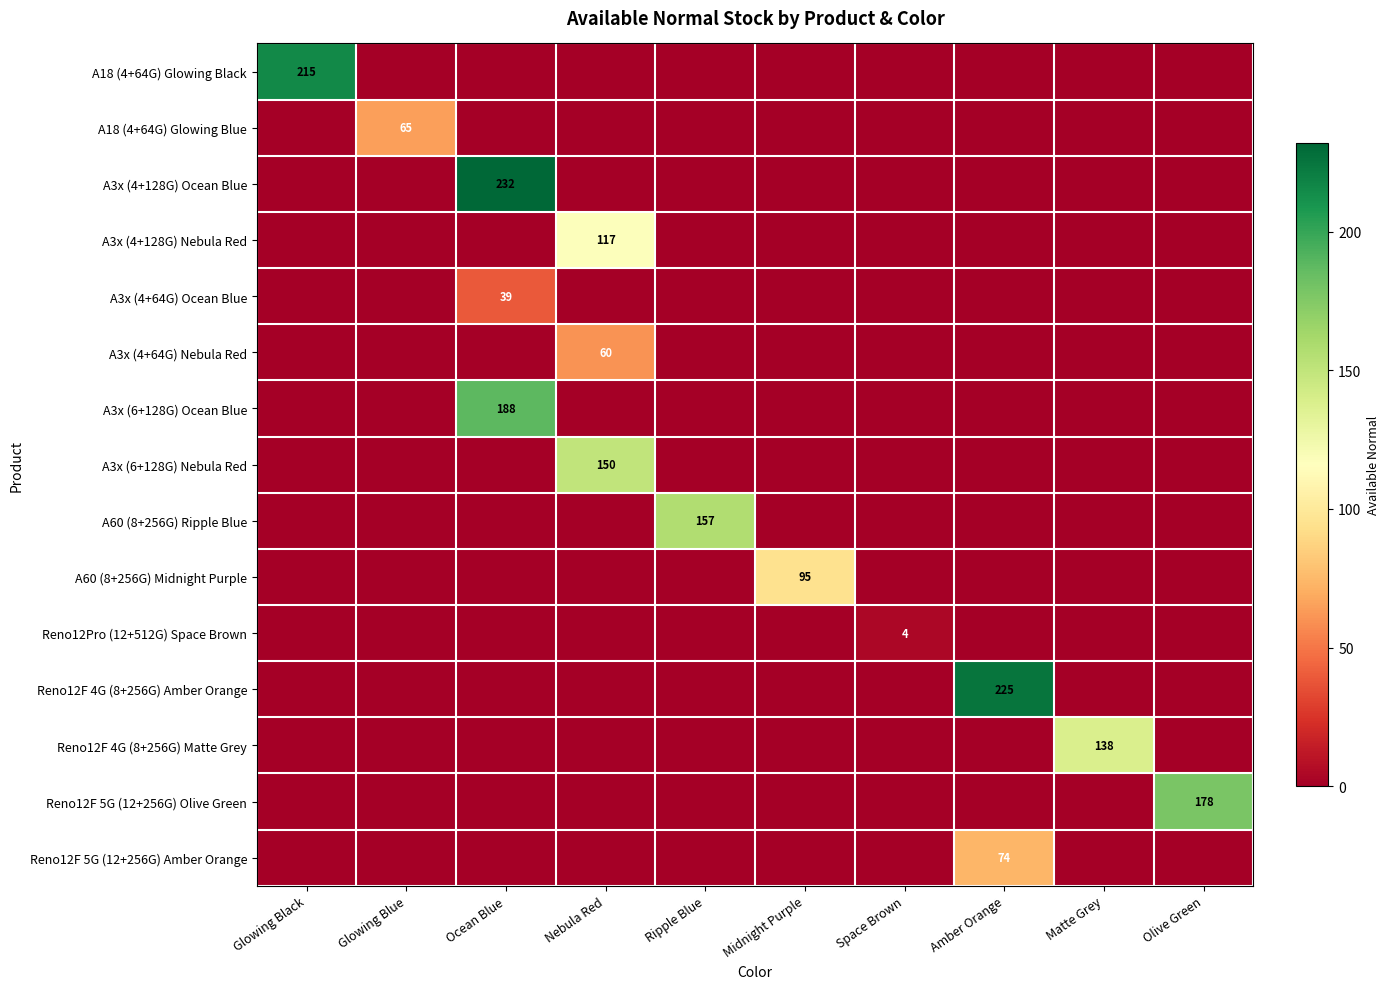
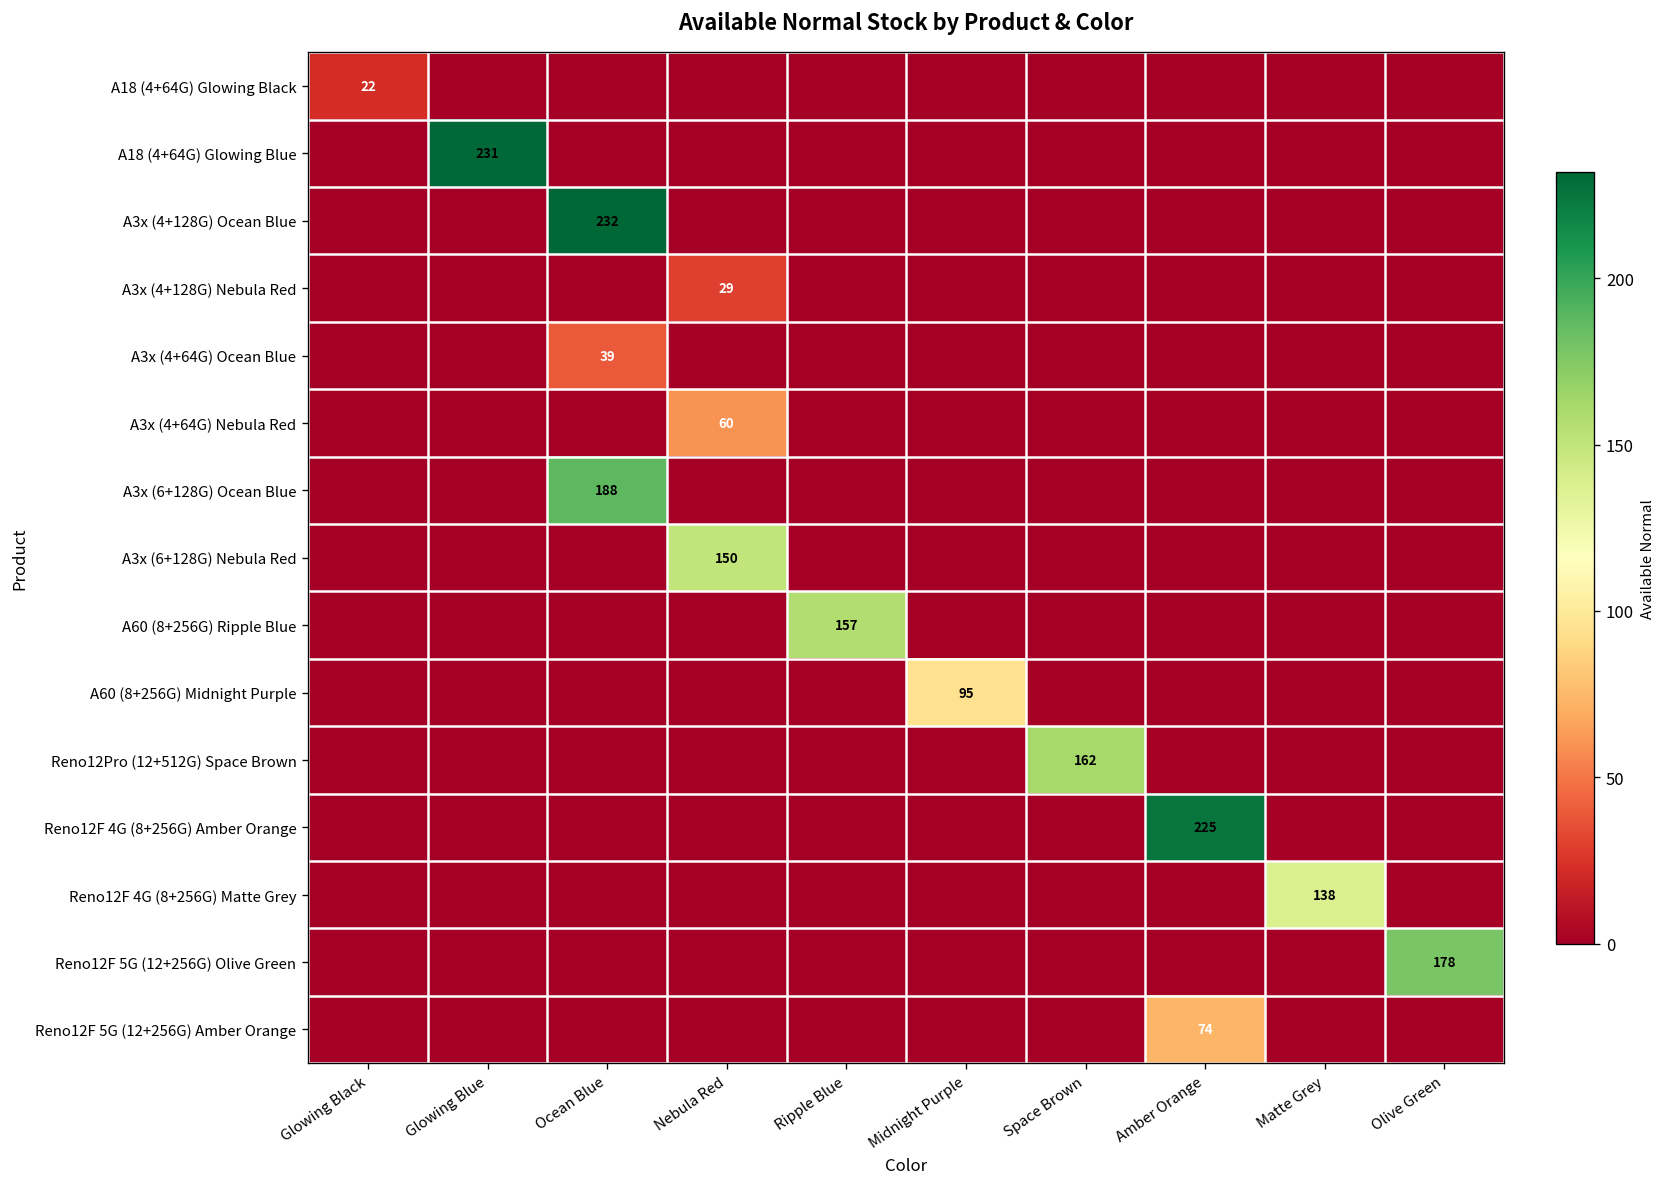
  {
    "A18 (4+64G) Glowing Black": {
-     "Glowing Black": 215
+     "Glowing Black": 22
    },
    "A18 (4+64G) Glowing Blue": {
-     "Glowing Blue": 65
+     "Glowing Blue": 231
    },
    "A3x (4+128G) Ocean Blue": {
      "Ocean Blue": 232
    },
    "A3x (4+128G) Nebula Red": {
-     "Nebula Red": 117
+     "Nebula Red": 29
    },
    "A3x (4+64G) Ocean Blue": {
      "Ocean Blue": 39
    },
    "A3x (4+64G) Nebula Red": {
      "Nebula Red": 60
    },
    "A3x (6+128G) Ocean Blue": {
      "Ocean Blue": 188
    },
    "A3x (6+128G) Nebula Red": {
      "Nebula Red": 150
    },
    "A60 (8+256G) Ripple Blue": {
      "Ripple Blue": 157
    },
    "A60 (8+256G) Midnight Purple": {
      "Midnight Purple": 95
    },
    "Reno12Pro (12+512G) Space Brown": {
-     "Space Brown": 4
+     "Space Brown": 162
    },
    "Reno12F 4G (8+256G) Amber Orange": {
      "Amber Orange": 225
    },
    "Reno12F 4G (8+256G) Matte Grey": {
      "Matte Grey": 138
    },
    "Reno12F 5G (12+256G) Olive Green": {
      "Olive Green": 178
    },
    "Reno12F 5G (12+256G) Amber Orange": {
      "Amber Orange": 74
    }
  }
